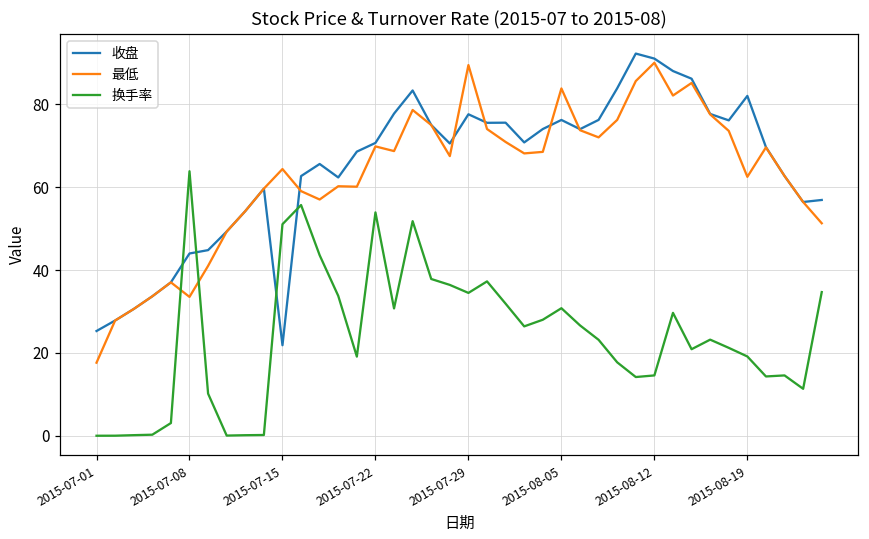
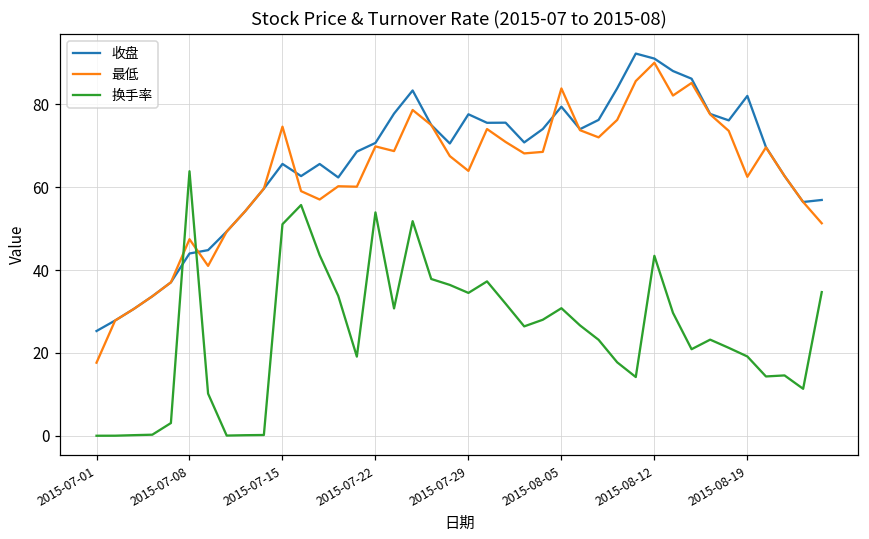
  {
    "收盘": {
      "2015-07-01": 25,
      "2015-07-08": 44,
-     "2015-07-15": 22,
+     "2015-07-15": 66,
      "2015-07-22": 71,
      "2015-07-29": 78,
-     "2015-08-05": 76,
+     "2015-08-05": 79,
      "2015-08-12": 91,
      "2015-08-19": 82
    },
    "最低": {
      "2015-07-01": 18,
-     "2015-07-08": 34,
-     "2015-07-15": 64,
+     "2015-07-08": 47,
+     "2015-07-15": 75,
      "2015-07-22": 70,
-     "2015-07-29": 89,
+     "2015-07-29": 64,
      "2015-08-05": 84,
      "2015-08-12": 90,
      "2015-08-19": 62
    },
    "换手率": {
      "2015-07-01": 0,
      "2015-07-08": 64,
      "2015-07-15": 51,
      "2015-07-22": 54,
      "2015-07-29": 34,
      "2015-08-05": 31,
-     "2015-08-12": 15,
+     "2015-08-12": 43,
      "2015-08-19": 19
    }
  }
